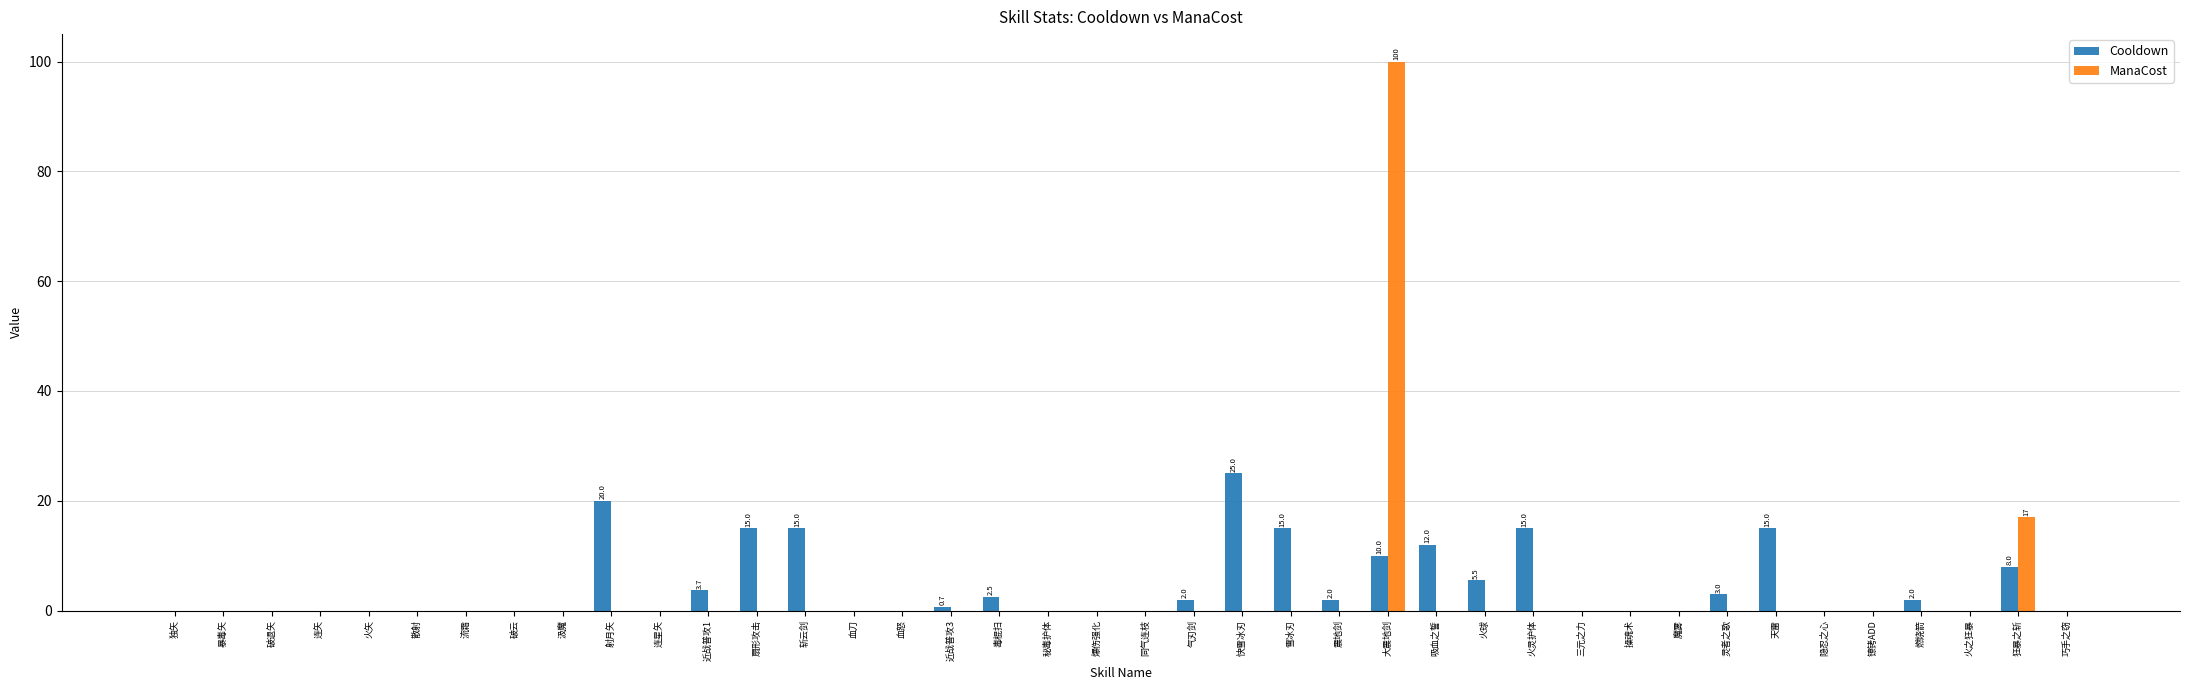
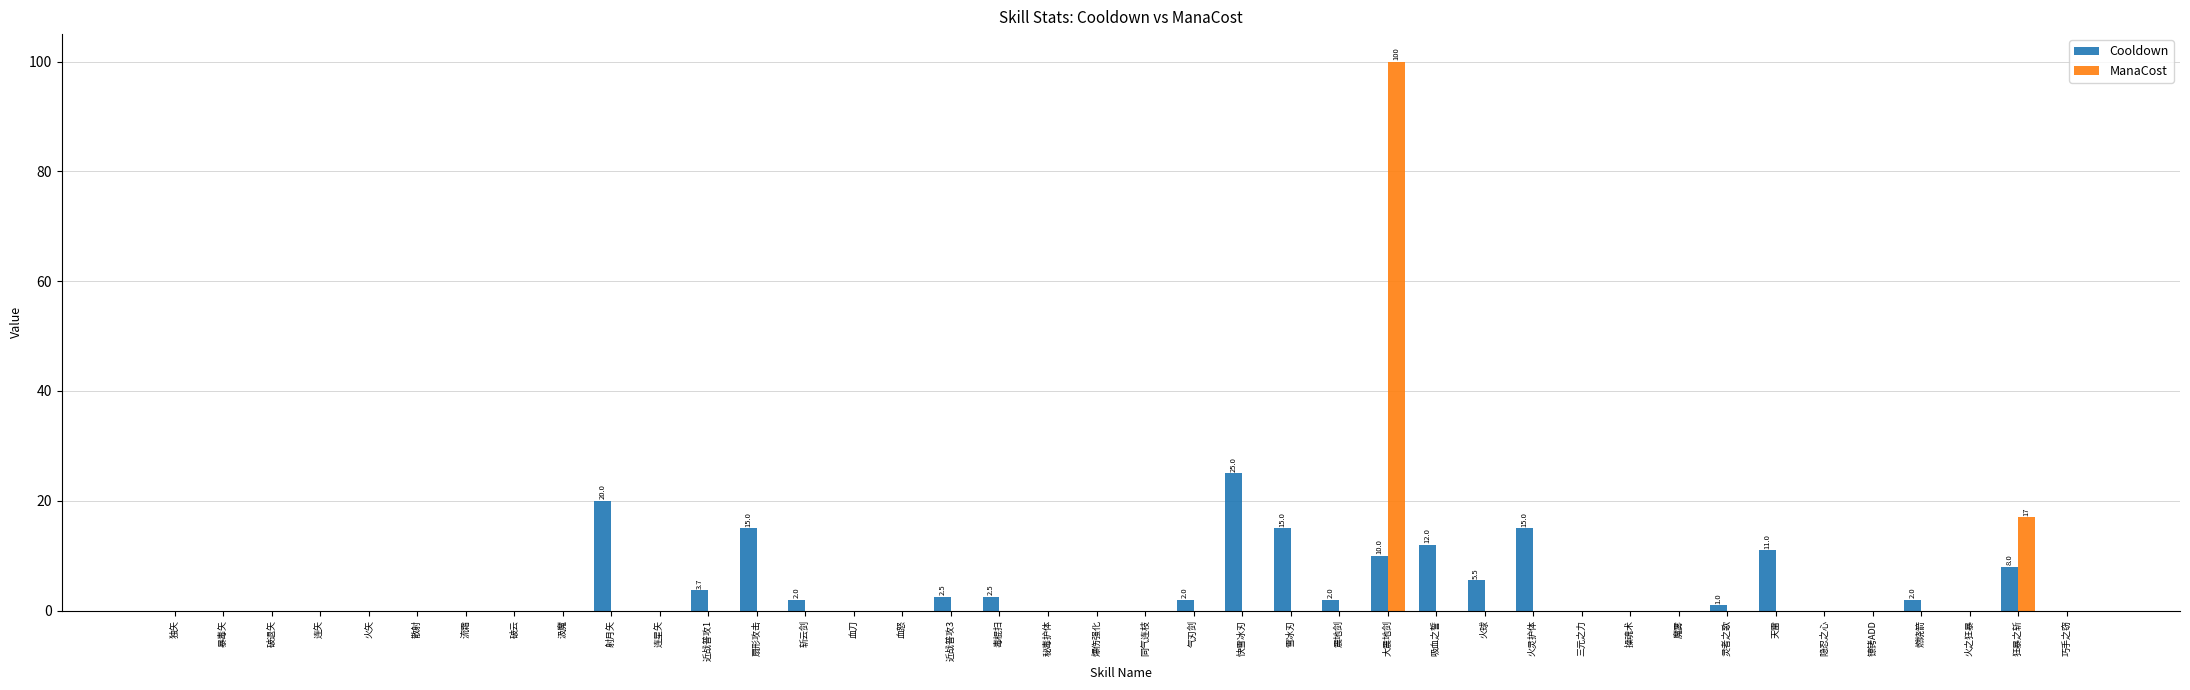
  {
    "Cooldown": {
      "射月矢": 20.0,
      "近战普攻1": 3.7,
      "扇形攻击": 15.0,
-     "斩云剑": 15.0,
-     "近战普攻3": 0.7,
+     "斩云剑": 2.0,
+     "近战普攻3": 2.5,
      "毒棍扫": 2.5,
      "气刃剑": 2.0,
      "快雪冰刃": 25.0,
      "雪冰刃": 15.0,
      "震地剑": 2.0,
      "大震地剑": 10.0,
      "吸血之誓": 12.0,
      "火球": 5.5,
      "火灵护体": 15.0,
-     "灵者之歌": 3.0,
-     "天雷": 15.0,
+     "灵者之歌": 1.0,
+     "天雷": 11.0,
      "燃烧箭": 2.0,
      "狂暴之斩": 8.0
    },
    "ManaCost": {
      "大震地剑": 100,
      "狂暴之斩": 17
    }
  }
